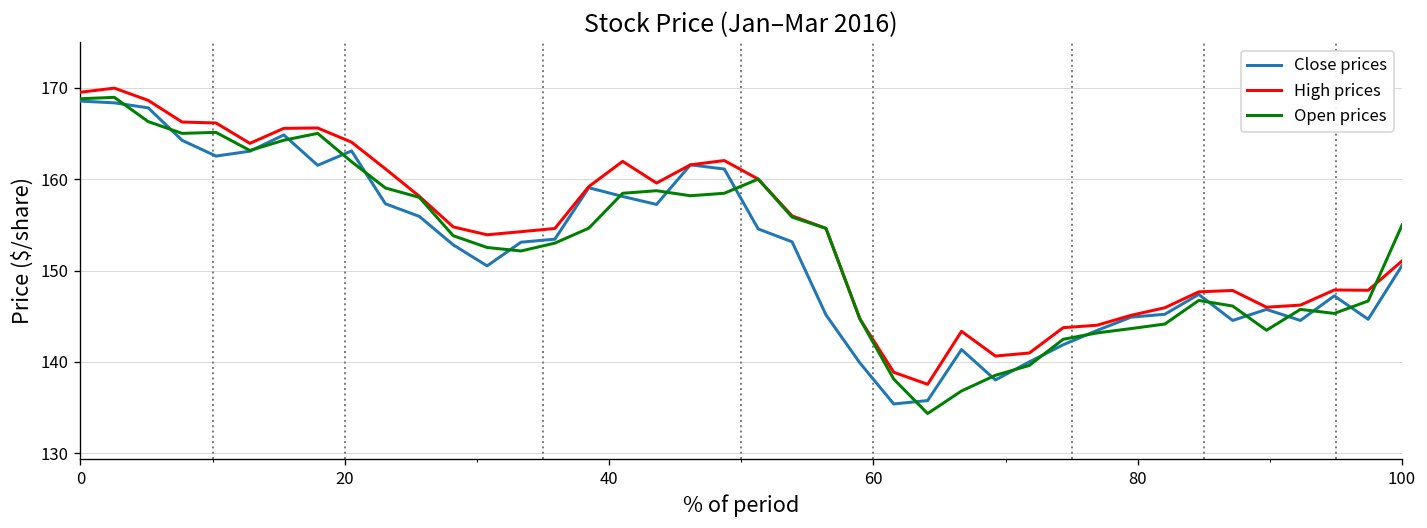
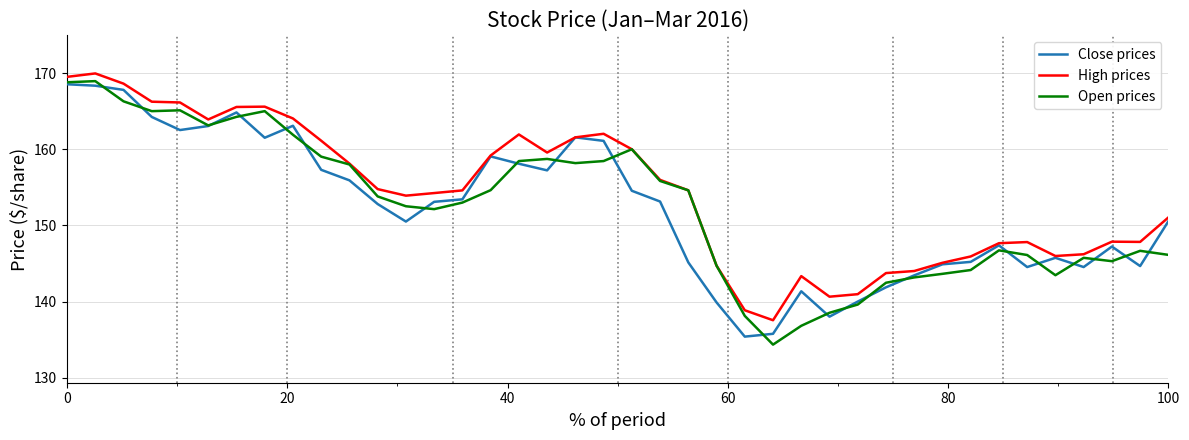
  {
    "Close prices": {
      "100": 151
    },
    "High prices": {
      "0": 170,
      "100": 151
    },
    "Open prices": {
-     "100": 155
+     "100": 146
    }
  }
